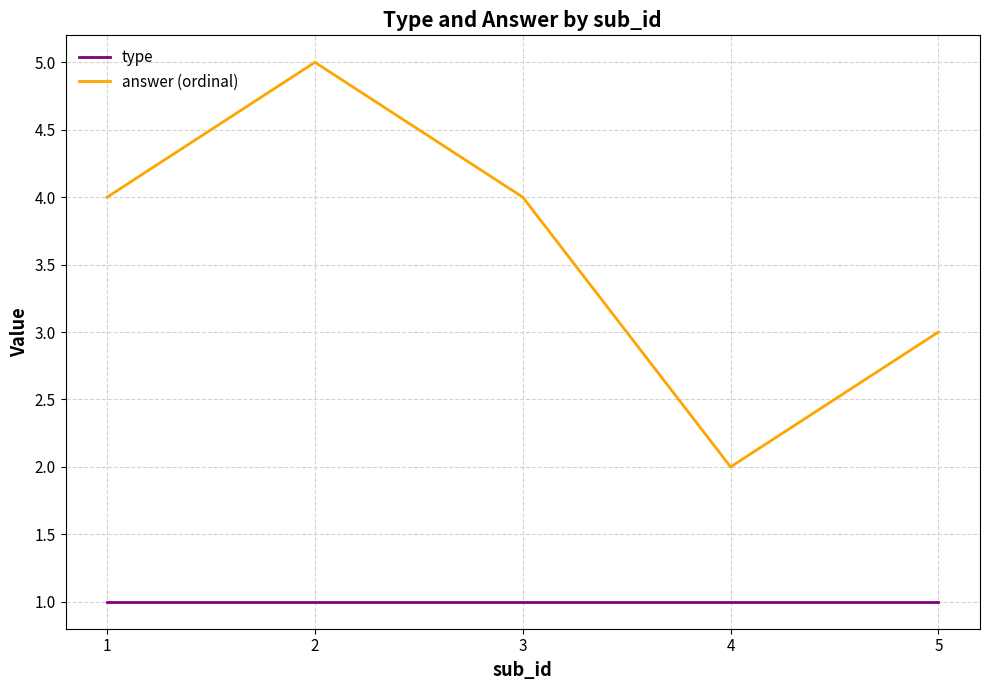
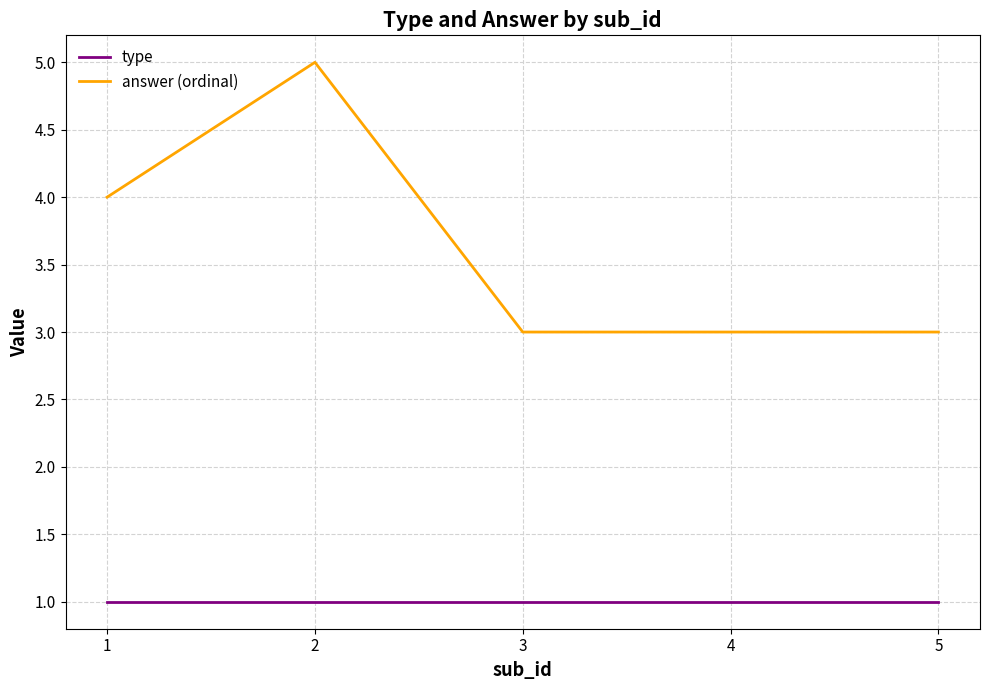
  {
    "type": {
      "1": 1,
      "2": 1,
      "3": 1,
      "4": 1,
      "5": 1
    },
    "answer (ordinal)": {
      "1": 4,
      "2": 5,
-     "3": 4,
-     "4": 2,
+     "3": 3,
+     "4": 3,
      "5": 3
    }
  }
